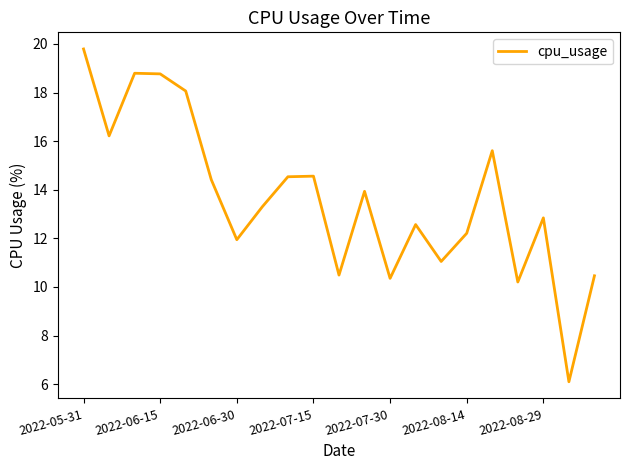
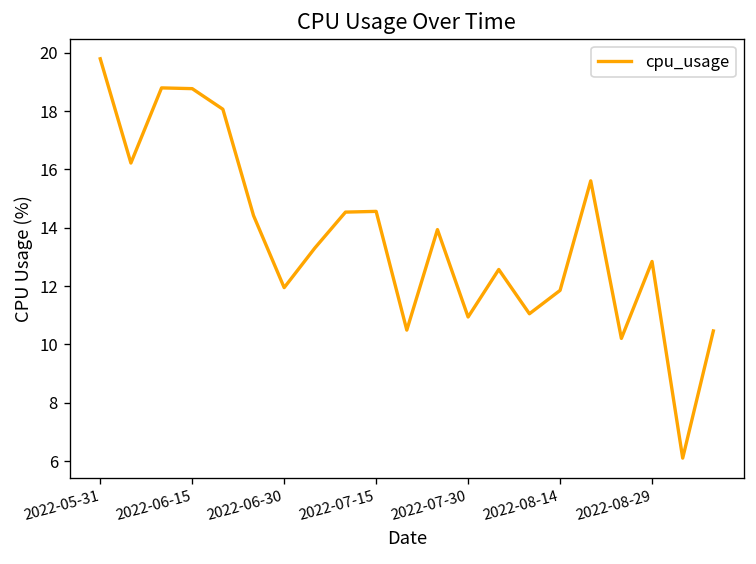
  {
    "2022-05-31": 19.8,
    "2022-06-15": 18.8,
    "2022-06-30": 11.9,
    "2022-07-15": 14.6,
-   "2022-07-30": 10.4,
-   "2022-08-14": 12.2,
+   "2022-07-30": 10.9,
+   "2022-08-14": 11.9,
    "2022-08-29": 12.8
  }
